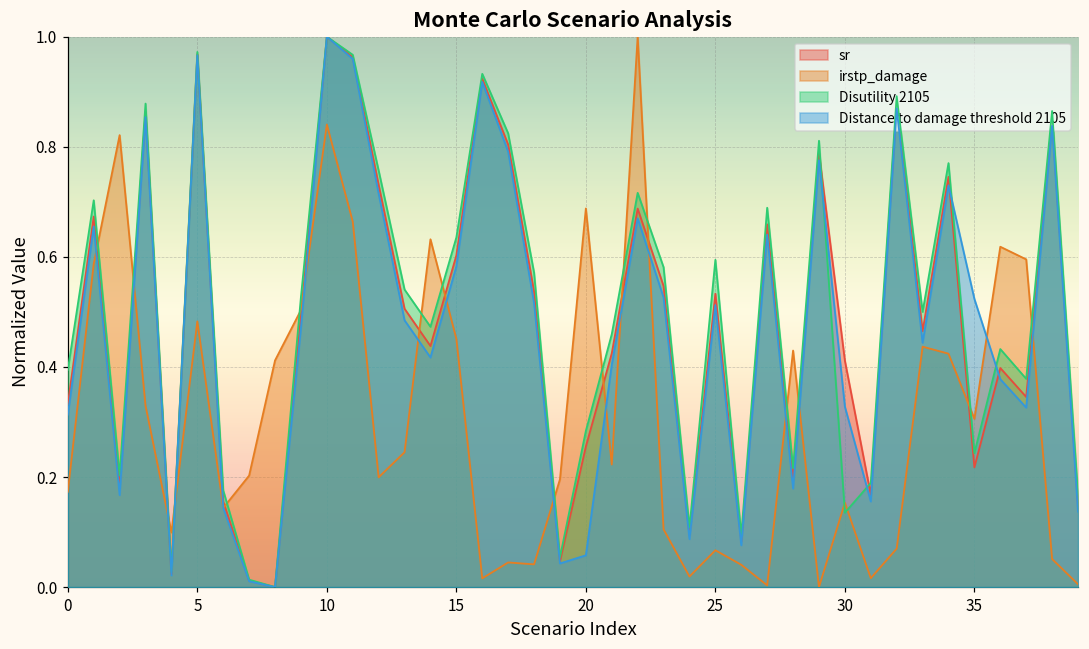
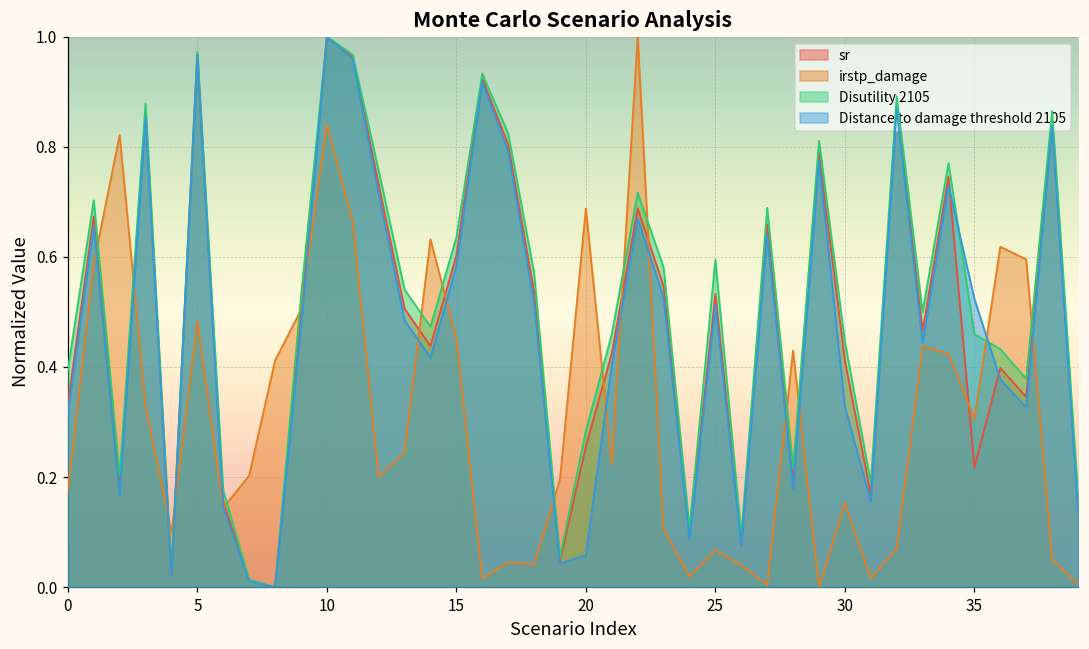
  {
    "Disutility 2105": {
      "0": 0.39,
      "15": 0.64,
      "20": 0.28,
      "25": 0.59,
-     "30": 0.14,
-     "35": 0.24
+     "30": 0.45,
+     "35": 0.46
    },
    "Distance to damage threshold 2105": {
      "0": 0.31,
      "15": 0.58,
      "20": 0.06,
      "25": 0.51,
      "30": 0.33,
      "35": 0.52
    }
  }
